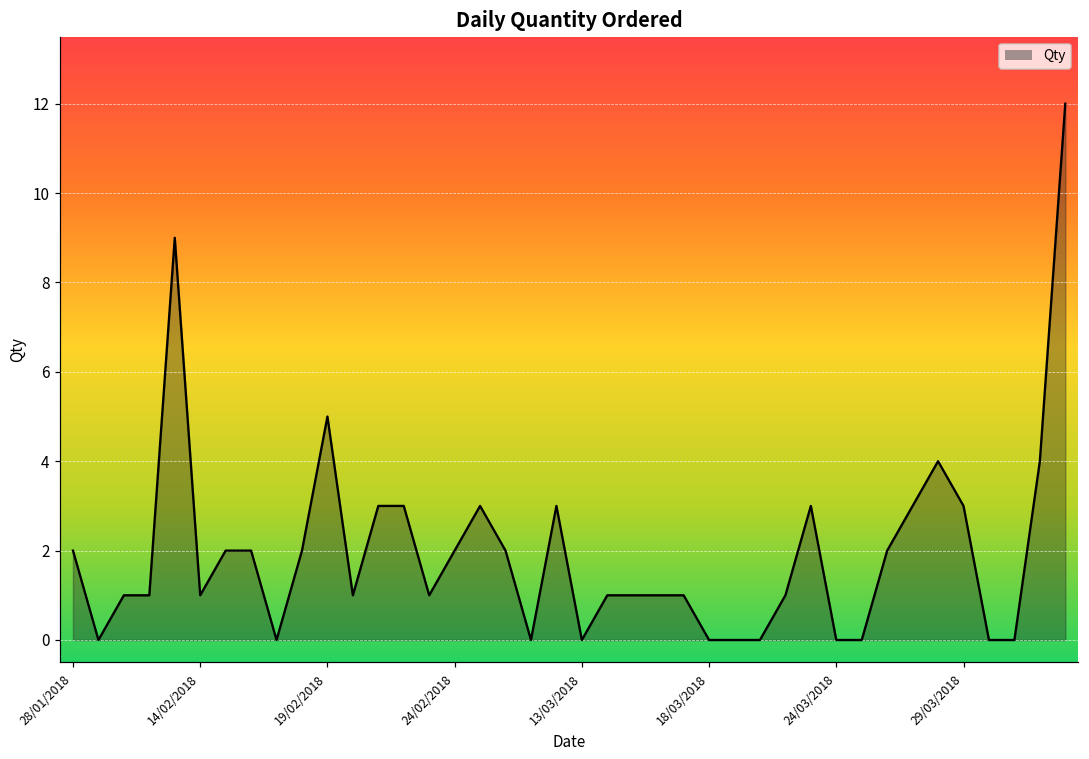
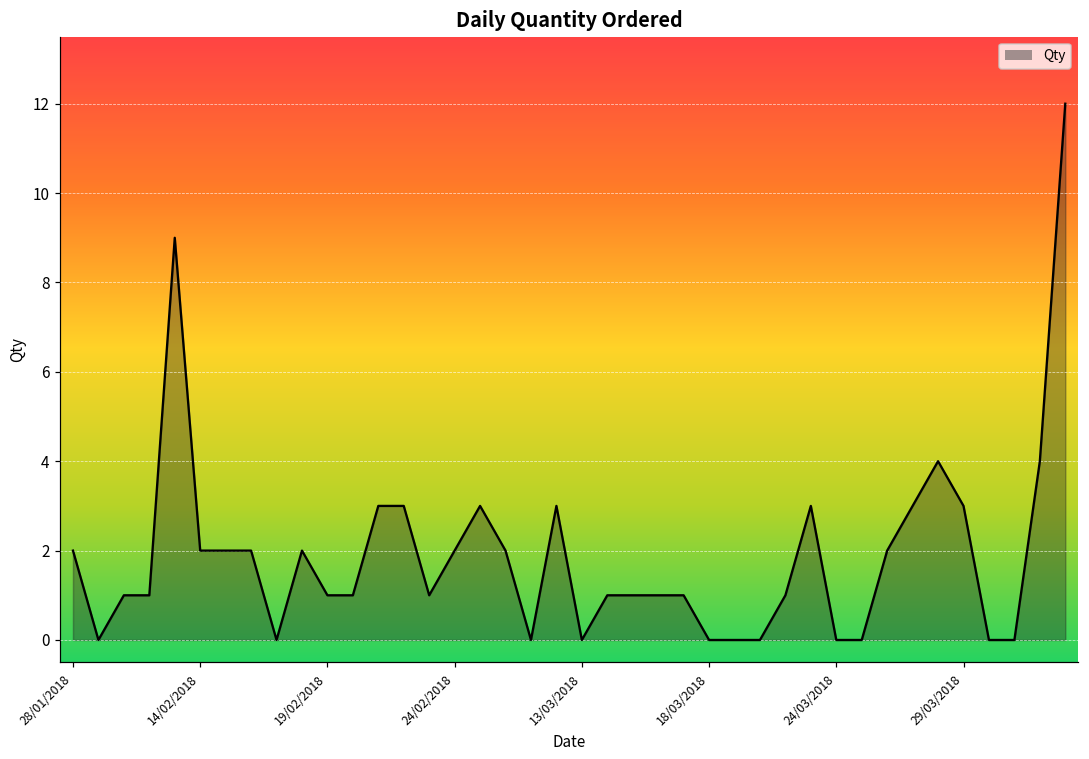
  {
    "28/01/2018": 2,
-   "14/02/2018": 1,
-   "19/02/2018": 5,
+   "14/02/2018": 2,
+   "19/02/2018": 1,
    "24/02/2018": 2,
    "13/03/2018": 0,
    "18/03/2018": 0,
    "24/03/2018": 0,
    "29/03/2018": 3
  }
